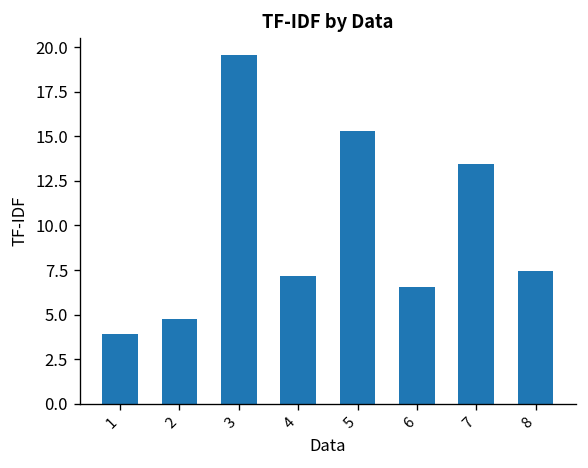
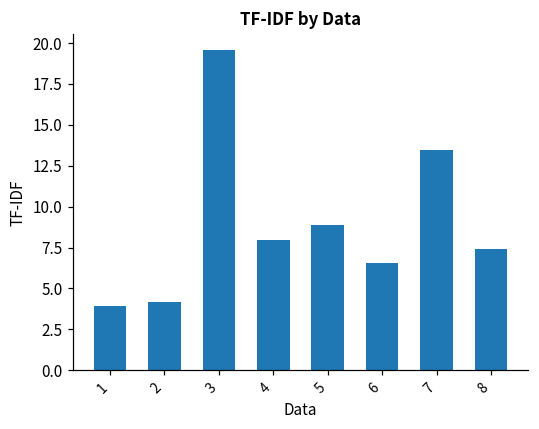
  {
    "1": 3.9,
-   "2": 4.8,
+   "2": 4.2,
    "3": 19.6,
-   "4": 7.1,
-   "5": 15.3,
+   "4": 8.0,
+   "5": 8.9,
    "6": 6.6,
    "7": 13.5,
    "8": 7.4
  }
